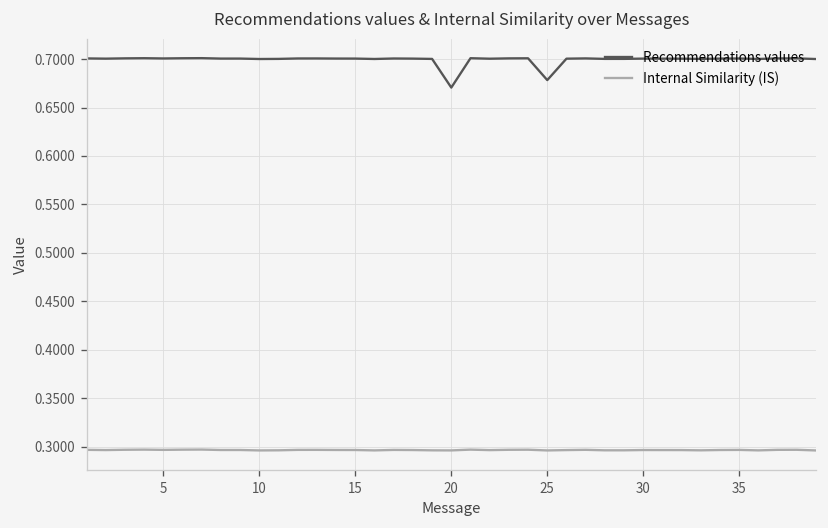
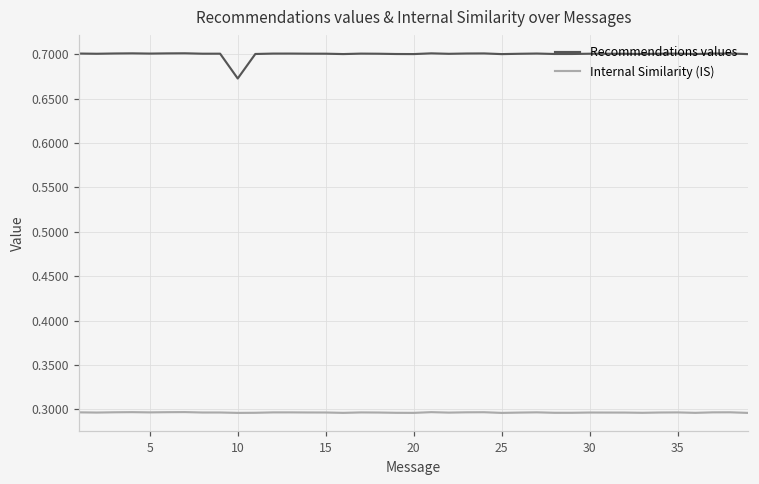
  {
    "Recommendations values": {
      "5": 0.70,
-     "10": 0.70,
+     "10": 0.67,
      "15": 0.70,
-     "20": 0.67,
-     "25": 0.68,
+     "20": 0.70,
+     "25": 0.70,
      "30": 0.70,
      "35": 0.70
    },
    "Internal Similarity (IS)": {
      "5": 0.30,
      "10": 0.30,
      "15": 0.30,
      "20": 0.30,
      "25": 0.30,
      "30": 0.30,
      "35": 0.30
    }
  }
